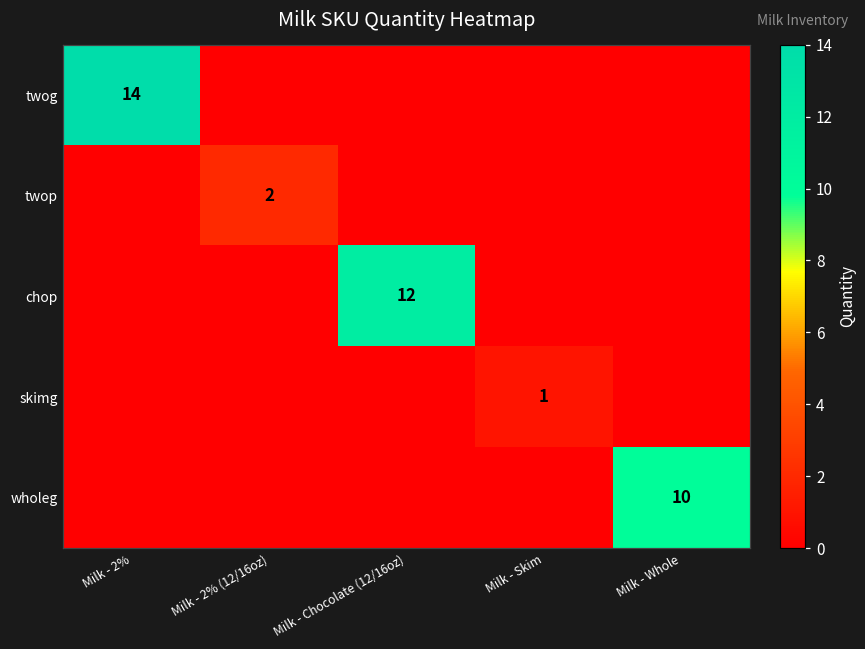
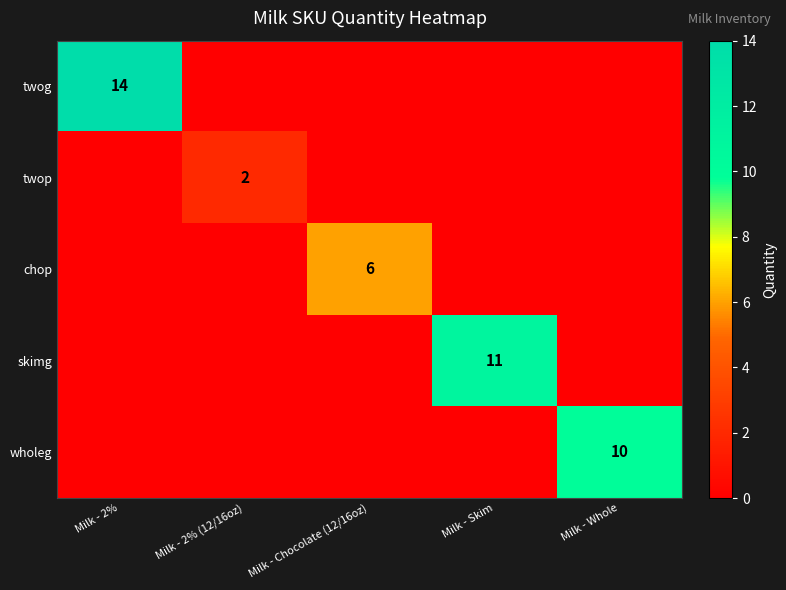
  {
    "twog": {
      "Milk - 2%": 14
    },
    "twop": {
      "Milk - 2% (12/16oz)": 2
    },
    "chop": {
-     "Milk - Chocolate (12/16oz)": 12
+     "Milk - Chocolate (12/16oz)": 6
    },
    "skimg": {
-     "Milk - Skim": 1
+     "Milk - Skim": 11
    },
    "wholeg": {
      "Milk - Whole": 10
    }
  }
